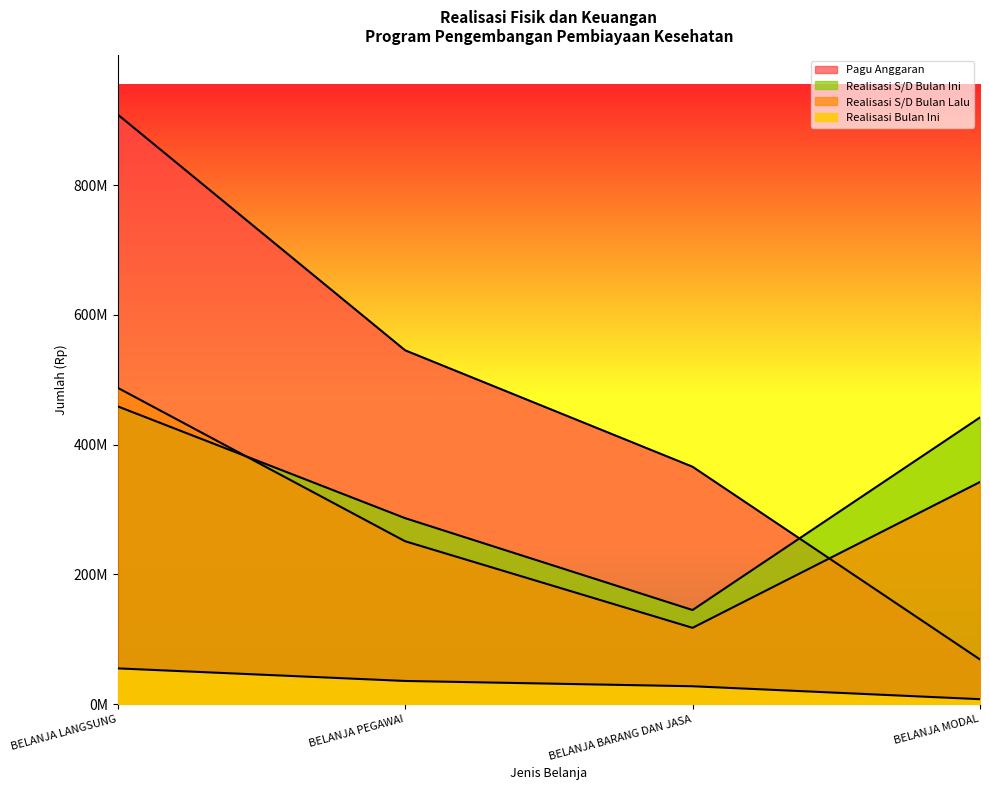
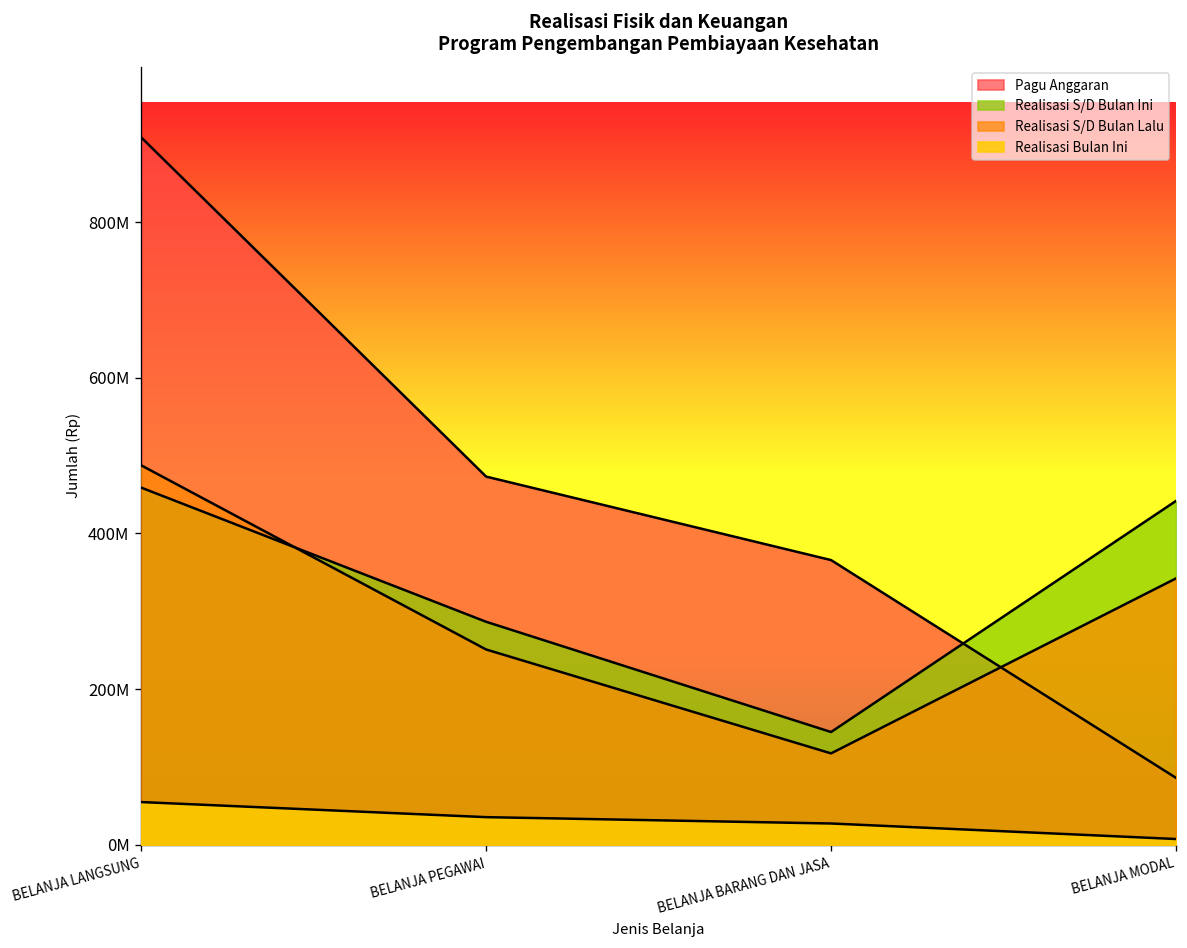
  {
    "Pagu Anggaran": {
      "BELANJA LANGSUNG": 910000000,
-     "BELANJA PEGAWAI": 550000000,
+     "BELANJA PEGAWAI": 470000000,
      "BELANJA BARANG DAN JASA": 370000000,
-     "BELANJA MODAL": 70000000
+     "BELANJA MODAL": 90000000
    },
    "Realisasi S/D Bulan Ini": {
      "BELANJA LANGSUNG": 460000000,
      "BELANJA PEGAWAI": 290000000,
      "BELANJA BARANG DAN JASA": 140000000,
      "BELANJA MODAL": 440000000
    },
    "Realisasi S/D Bulan Lalu": {
      "BELANJA LANGSUNG": 490000000,
      "BELANJA PEGAWAI": 250000000,
      "BELANJA BARANG DAN JASA": 120000000,
      "BELANJA MODAL": 340000000
    },
    "Realisasi Bulan Ini": {
      "BELANJA LANGSUNG": 50000000,
      "BELANJA PEGAWAI": 40000000,
      "BELANJA BARANG DAN JASA": 30000000,
      "BELANJA MODAL": 10000000
    }
  }
